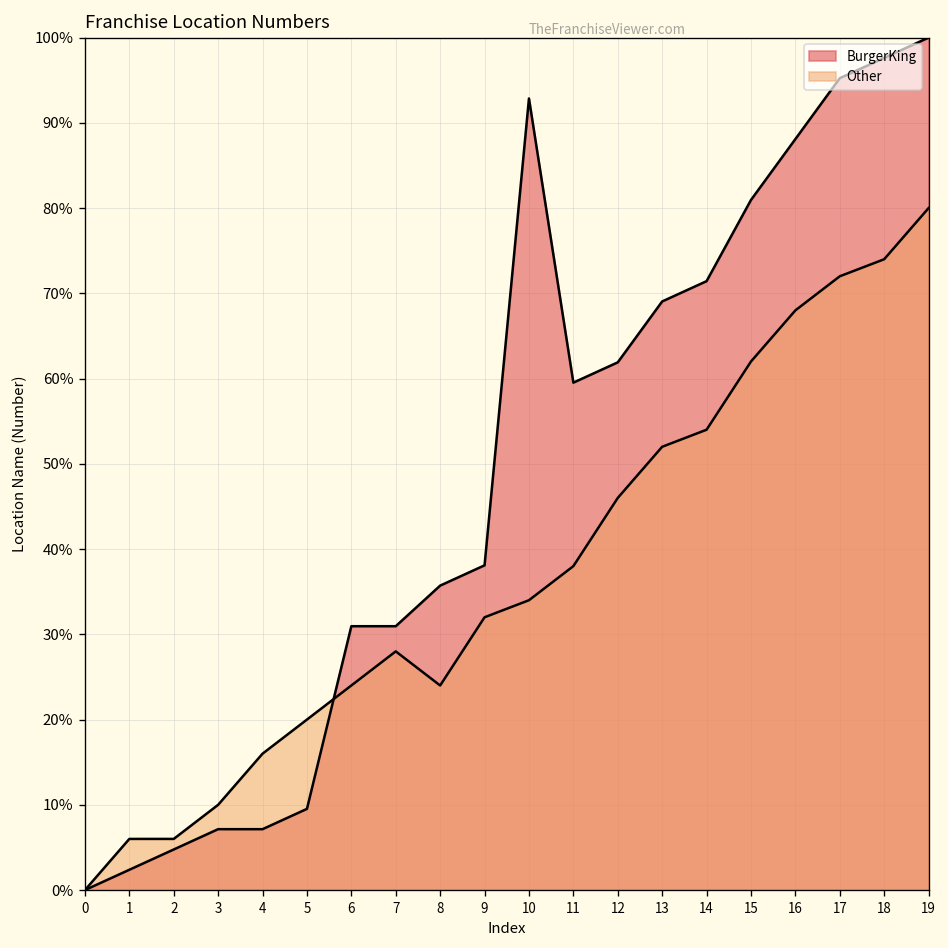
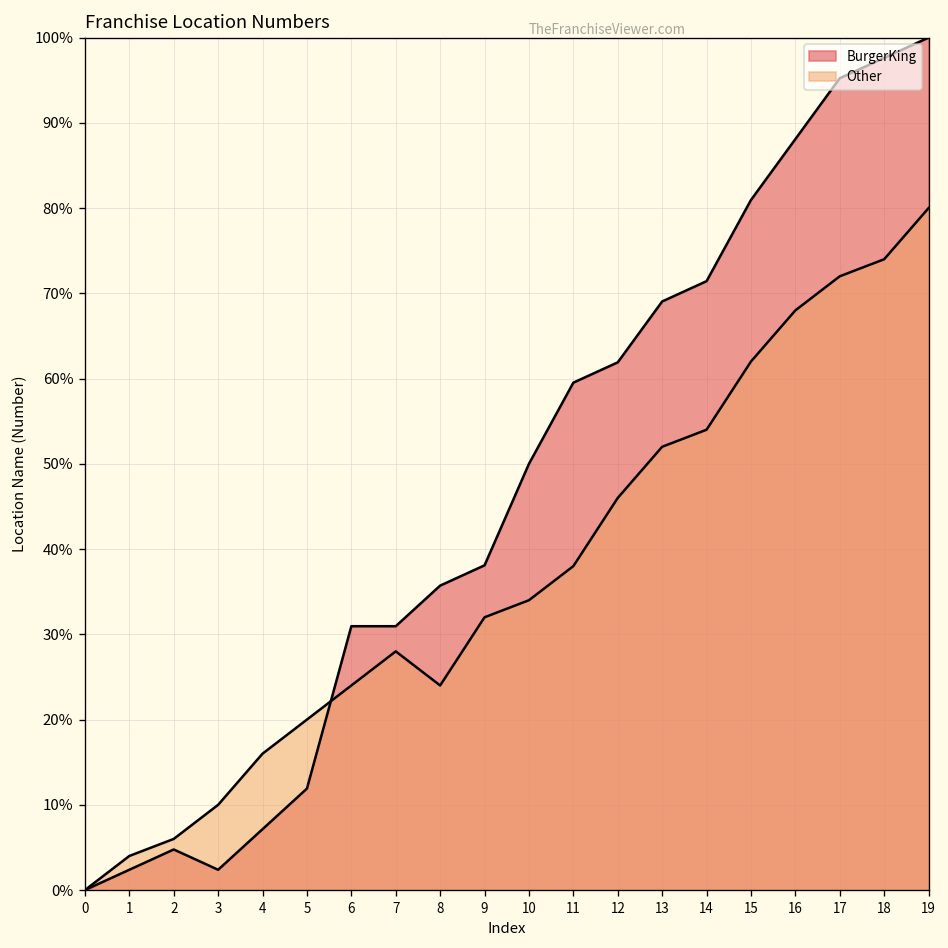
  {
    "BurgerKing": {
      "1": "2%",
      "2": "5%",
-     "3": "7%",
+     "3": "2%",
      "4": "7%",
-     "5": "10%",
+     "5": "12%",
      "6": "31%",
      "7": "31%",
      "8": "36%",
      "9": "38%",
-     "10": "93%",
+     "10": "50%",
      "11": "60%",
      "12": "62%",
      "13": "69%",
      "14": "71%",
      "15": "81%",
      "16": "88%",
      "19": "100%"
    },
    "Other": {
-     "1": "6%",
+     "1": "4%",
      "2": "6%",
      "3": "10%",
      "4": "16%",
      "5": "20%",
      "6": "24%",
      "7": "28%",
      "8": "24%",
      "9": "32%",
      "10": "34%",
      "11": "38%",
      "12": "46%",
      "13": "52%",
      "14": "54%",
      "15": "62%",
      "16": "68%",
      "17": "72%",
      "18": "74%",
      "19": "80%"
    }
  }
